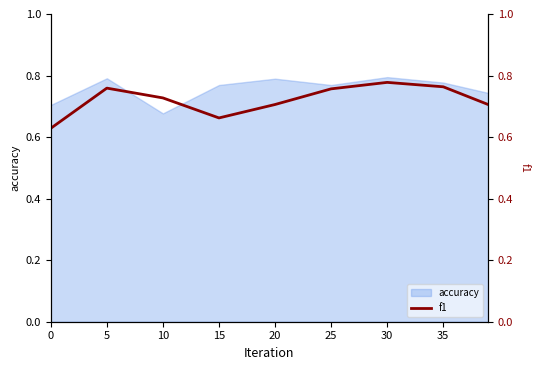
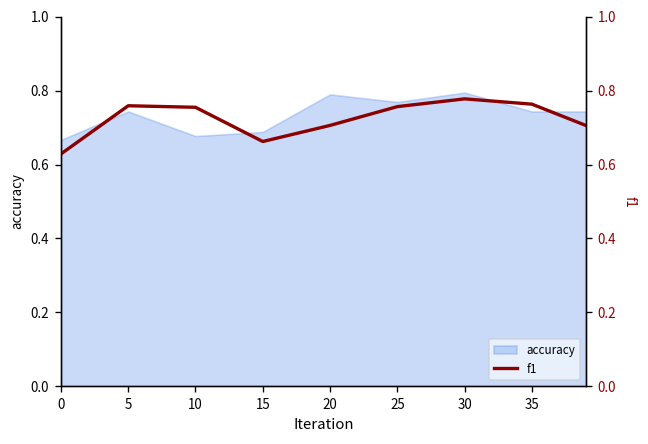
  {
    "accuracy": {
-     "0": 0.70,
-     "5": 0.79,
+     "0": 0.67,
+     "5": 0.74,
      "10": 0.68,
-     "15": 0.77,
+     "15": 0.69,
      "20": 0.79,
      "25": 0.77,
      "30": 0.79,
-     "35": 0.78
+     "35": 0.74
    },
    "f1": {
      "0": 0.63,
      "5": 0.76,
-     "10": 0.73,
+     "10": 0.75,
      "15": 0.66,
      "20": 0.71,
      "25": 0.76,
      "30": 0.78,
      "35": 0.76
    }
  }
